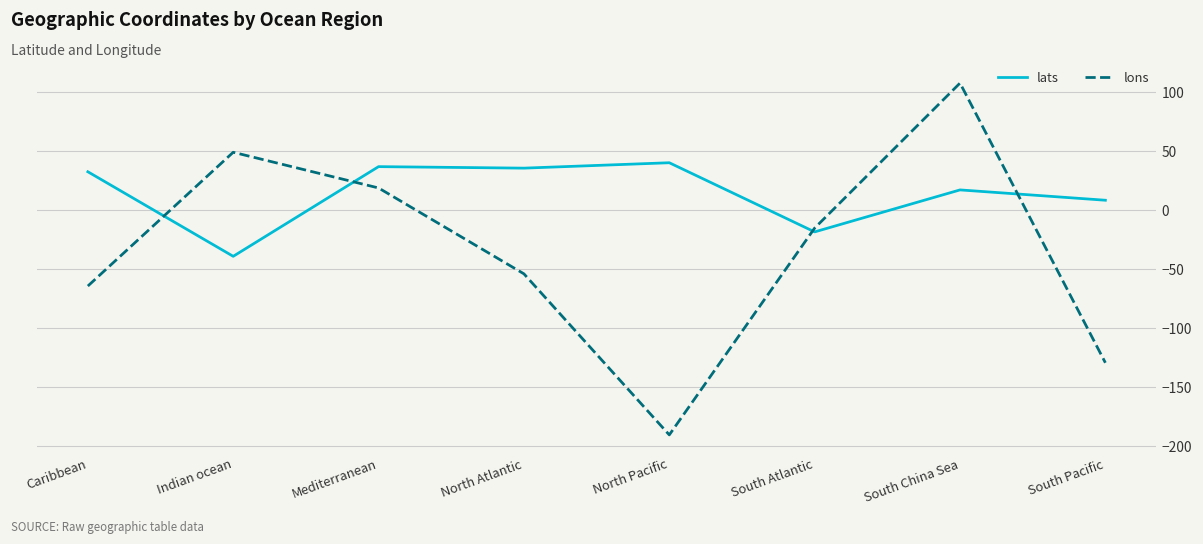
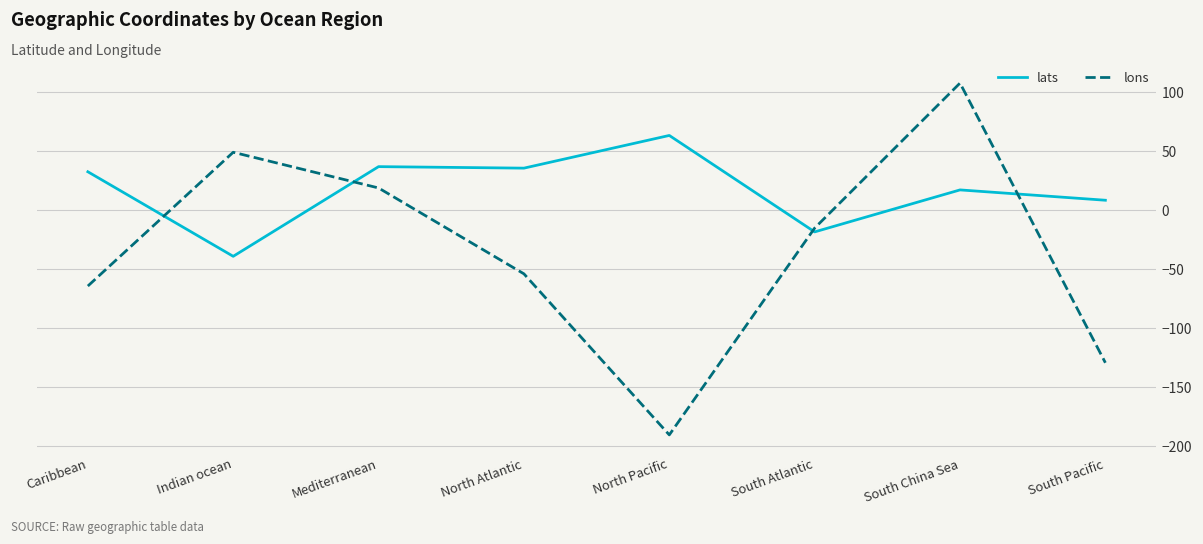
  {
    "lats": {
      "Caribbean": 32,
      "Indian ocean": -39,
      "Mediterranean": 37,
      "North Atlantic": 35,
-     "North Pacific": 40,
+     "North Pacific": 63,
      "South Atlantic": -19,
      "South China Sea": 17,
      "South Pacific": 8
    },
    "lons": {
      "Caribbean": -65,
      "Indian ocean": 49,
      "Mediterranean": 18,
      "North Atlantic": -54,
      "North Pacific": -191,
      "South Atlantic": -16,
      "South China Sea": 107,
      "South Pacific": -130
    }
  }
